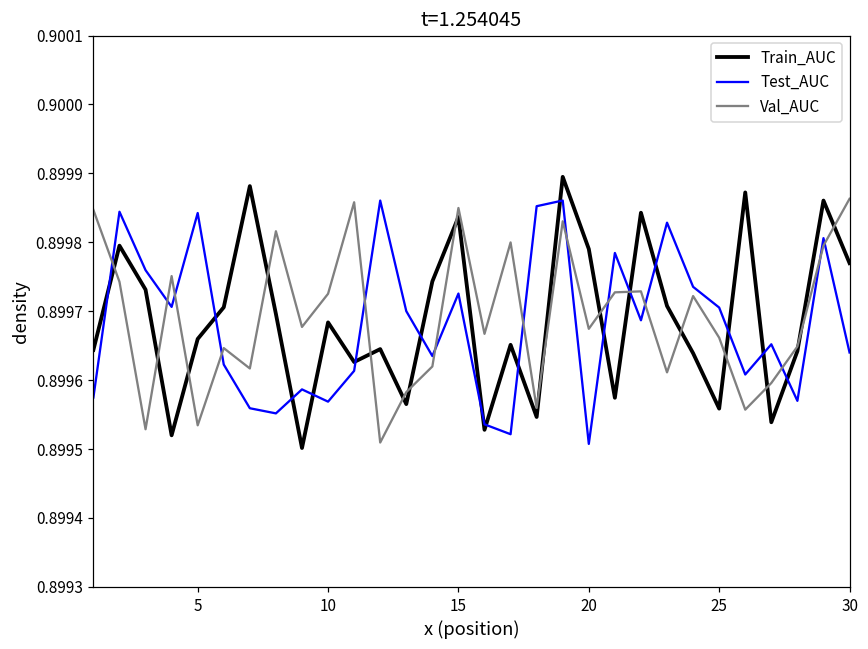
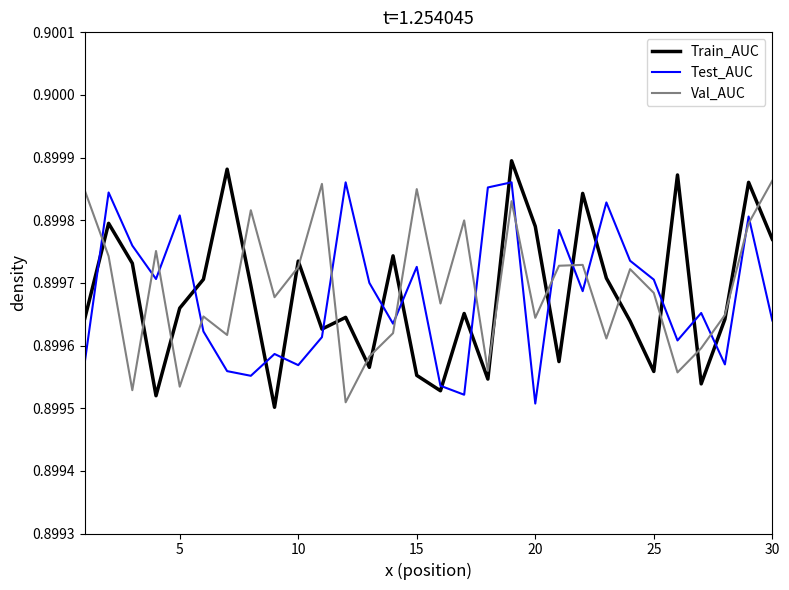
  {
    "Train_AUC": {
      "5": 0.89966,
-     "10": 0.89968,
-     "15": 0.89984,
+     "10": 0.89973,
+     "15": 0.89955,
      "20": 0.89979,
      "25": 0.89956,
      "30": 0.89977
    },
    "Test_AUC": {
-     "5": 0.89984,
+     "5": 0.89981,
      "10": 0.89957,
      "15": 0.89973,
      "20": 0.89951,
      "25": 0.89971,
      "30": 0.89964
    },
    "Val_AUC": {
      "5": 0.89953,
      "10": 0.89973,
      "15": 0.89985,
-     "20": 0.89967,
-     "25": 0.89966,
+     "20": 0.89964,
+     "25": 0.89968,
      "30": 0.89986
    }
  }
